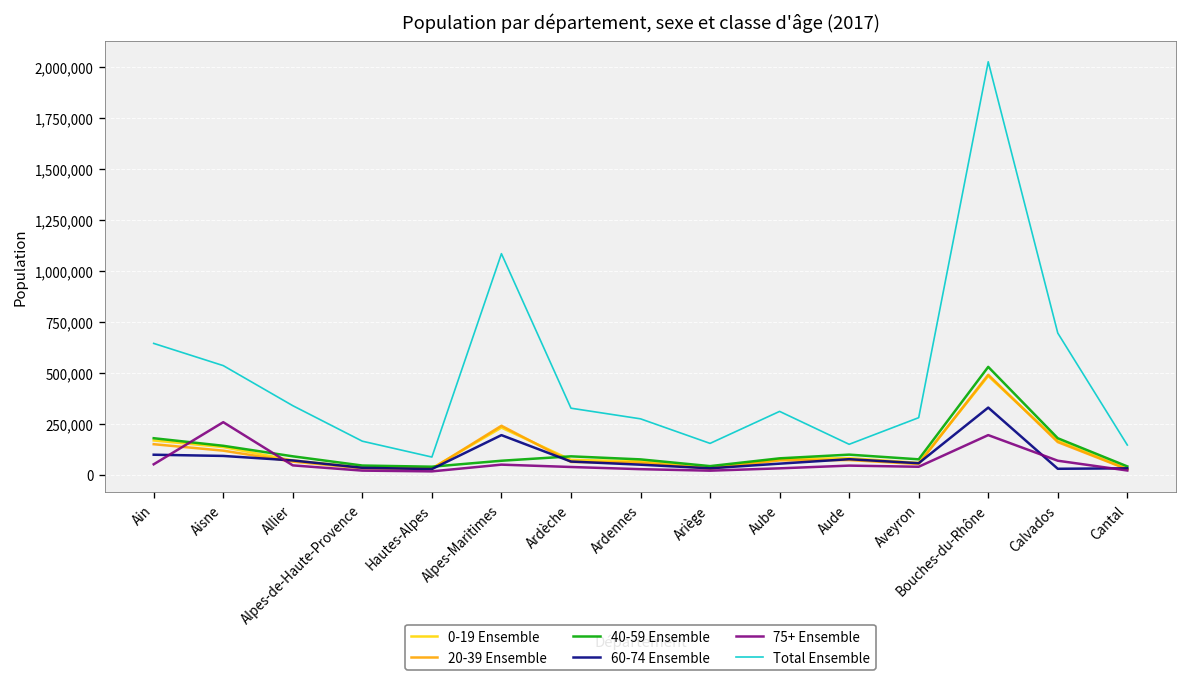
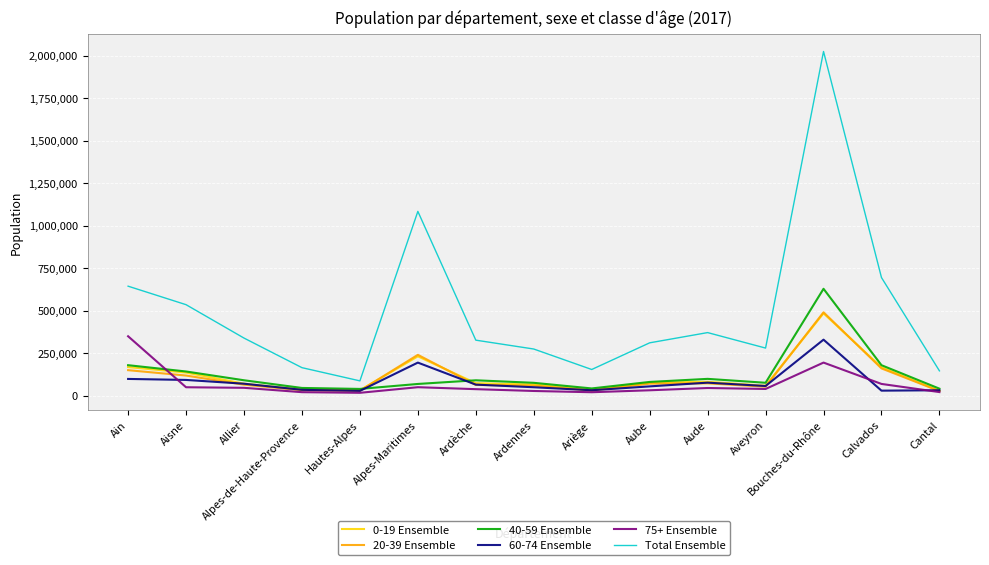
  {
    "40-59 Ensemble": {
      "Allier": "90,000",
      "Alpes-Maritimes": "70,000",
      "Ardèche": "90,000",
      "Aude": "100,000",
      "Aveyron": "80,000",
-     "Bouches-du-Rhône": "530,000"
+     "Bouches-du-Rhône": "630,000"
    },
    "60-74 Ensemble": {
      "Ain": "100,000",
      "Aisne": "90,000",
      "Alpes-Maritimes": "190,000",
      "Aube": "50,000",
      "Bouches-du-Rhône": "330,000",
      "Calvados": "30,000"
    },
    "75+ Ensemble": {
-     "Ain": "50,000",
-     "Aisne": "260,000",
+     "Ain": "350,000",
+     "Aisne": "50,000",
      "Allier": "50,000",
      "Alpes-Maritimes": "50,000",
      "Ardèche": "40,000",
      "Ardennes": "30,000",
      "Aube": "30,000",
      "Aude": "40,000",
      "Bouches-du-Rhône": "190,000",
      "Calvados": "70,000"
    },
    "Total Ensemble": {
      "Ain": "640,000",
      "Aisne": "530,000",
      "Allier": "340,000",
      "Alpes-de-Haute-Provence": "160,000",
      "Hautes-Alpes": "90,000",
      "Alpes-Maritimes": "1,080,000",
      "Ardèche": "330,000",
      "Ardennes": "270,000",
      "Ariège": "150,000",
      "Aube": "310,000",
-     "Aude": "150,000",
+     "Aude": "370,000",
      "Aveyron": "280,000",
      "Bouches-du-Rhône": "2,020,000",
      "Calvados": "690,000",
      "Cantal": "150,000"
    }
  }
